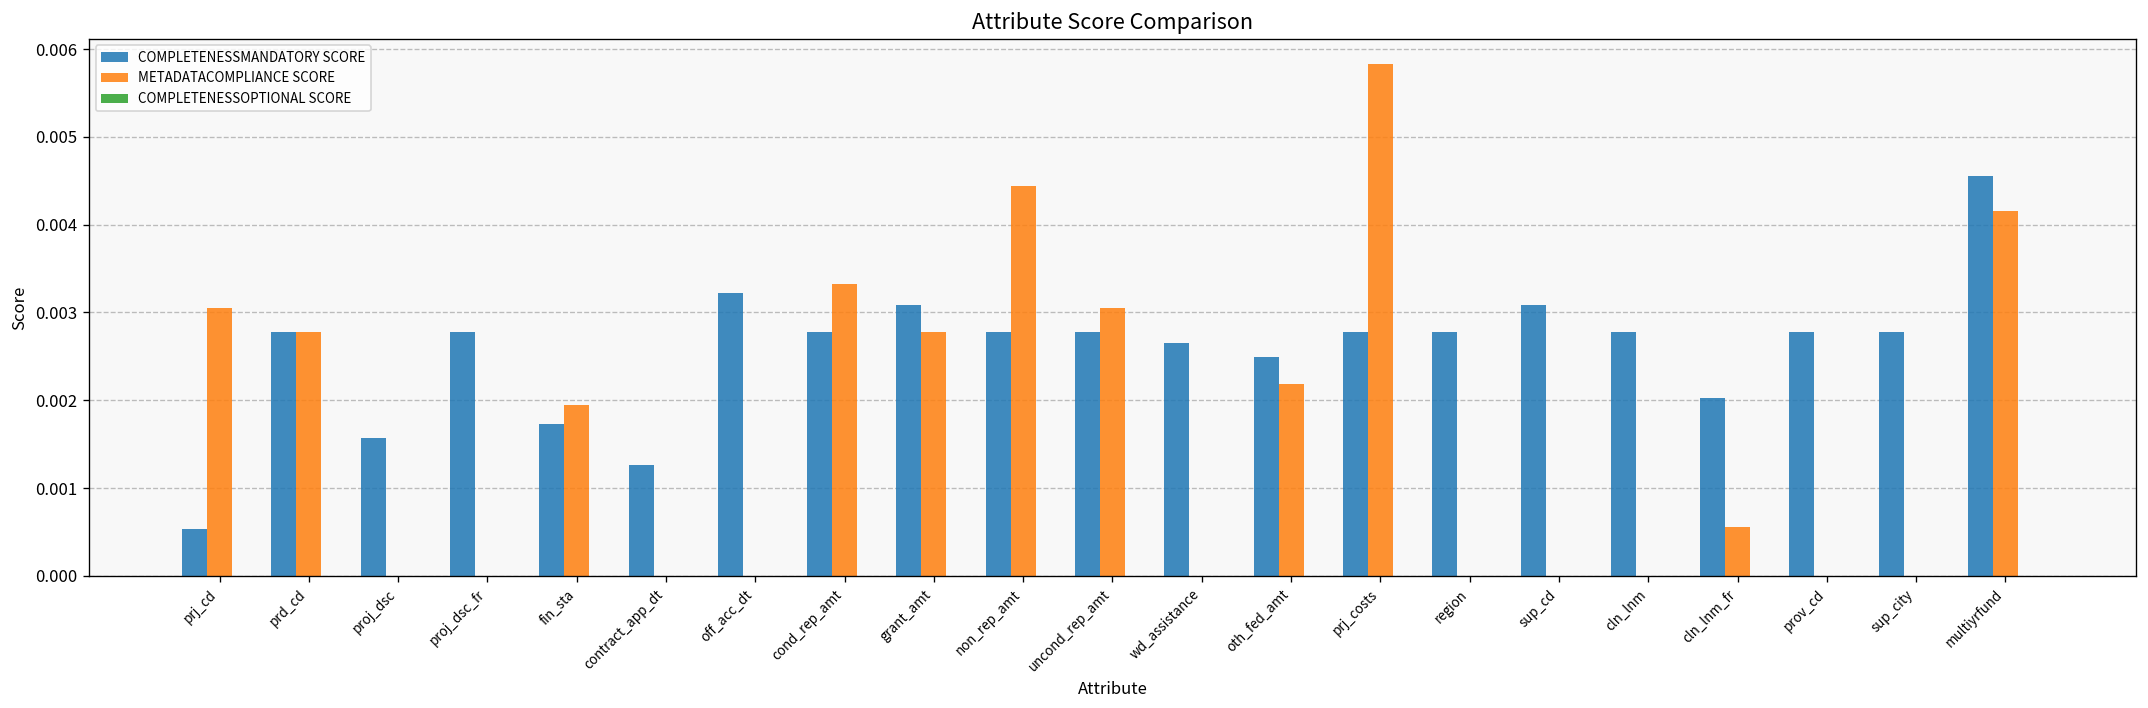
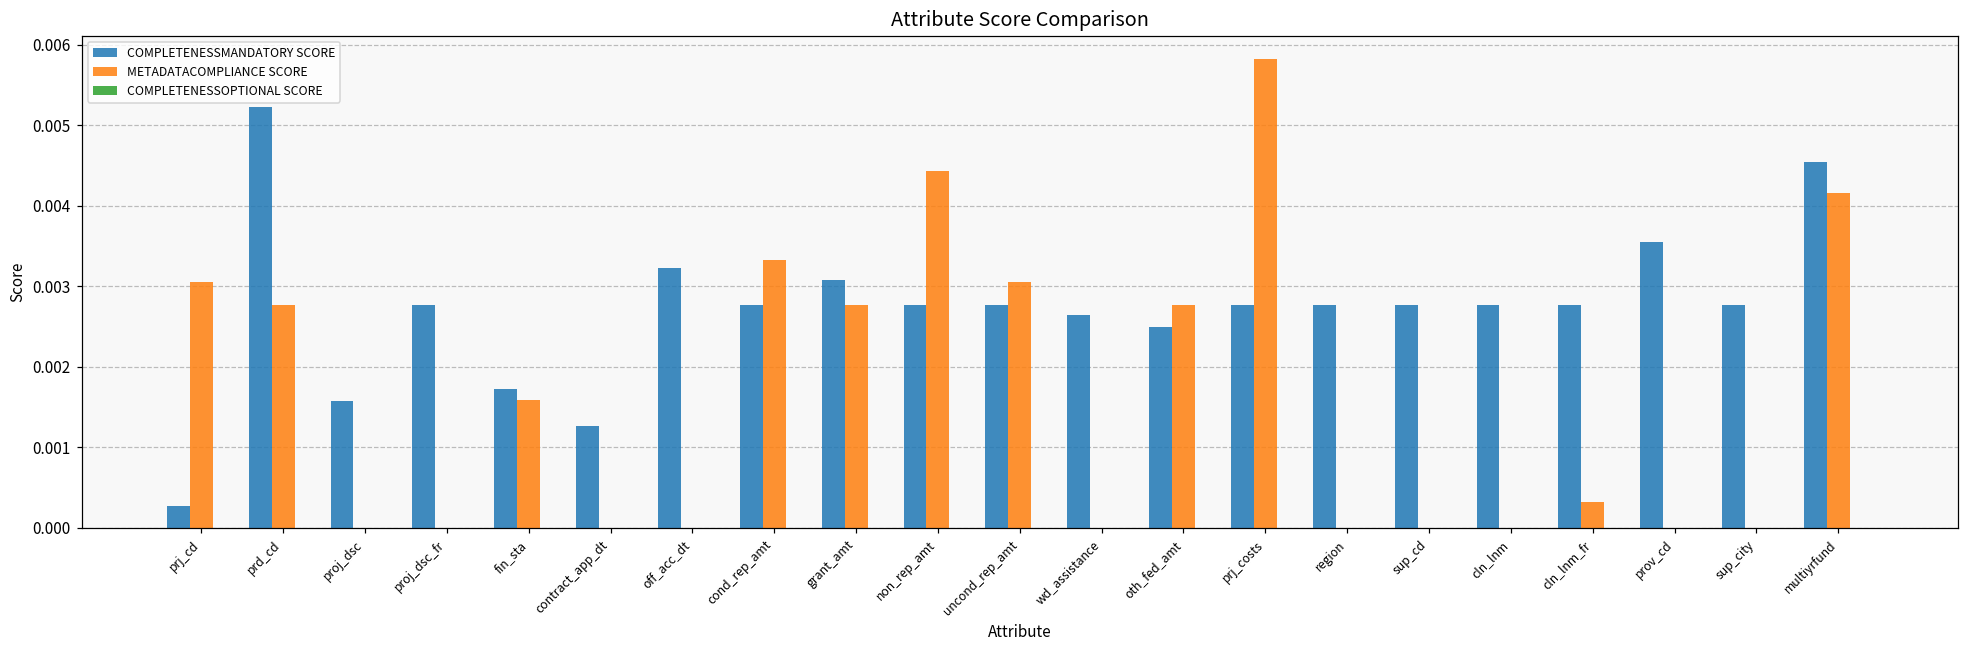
  {
    "COMPLETENESSMANDATORY SCORE": {
-     "prj_cd": 0.0005,
-     "prd_cd": 0.0028,
+     "prj_cd": 0.0003,
+     "prd_cd": 0.0052,
      "proj_dsc": 0.0016,
      "proj_dsc_fr": 0.0028,
      "fin_sta": 0.0017,
      "contract_app_dt": 0.0013,
      "off_acc_dt": 0.0032,
      "cond_rep_amt": 0.0028,
      "grant_amt": 0.0031,
      "non_rep_amt": 0.0028,
      "uncond_rep_amt": 0.0028,
      "wd_assistance": 0.0027,
      "oth_fed_amt": 0.0025,
      "prj_costs": 0.0028,
      "region": 0.0028,
-     "sup_cd": 0.0031,
+     "sup_cd": 0.0028,
      "cln_lnm": 0.0028,
-     "cln_lnm_fr": 0.0020,
-     "prov_cd": 0.0028,
+     "cln_lnm_fr": 0.0028,
+     "prov_cd": 0.0035,
      "sup_city": 0.0028,
      "multiyrfund": 0.0045
    },
    "METADATACOMPLIANCE SCORE": {
      "prj_cd": 0.0031,
      "prd_cd": 0.0028,
      "proj_dsc": 0.0000,
      "proj_dsc_fr": 0.0000,
-     "fin_sta": 0.0019,
+     "fin_sta": 0.0016,
      "contract_app_dt": 0.0000,
      "off_acc_dt": 0.0000,
      "cond_rep_amt": 0.0033,
      "grant_amt": 0.0028,
      "non_rep_amt": 0.0044,
      "uncond_rep_amt": 0.0031,
      "wd_assistance": 0.0000,
-     "oth_fed_amt": 0.0022,
+     "oth_fed_amt": 0.0028,
      "prj_costs": 0.0058,
      "region": 0.0000,
      "sup_cd": 0.0000,
      "cln_lnm": 0.0000,
-     "cln_lnm_fr": 0.0006,
+     "cln_lnm_fr": 0.0003,
      "prov_cd": 0.0000,
      "sup_city": 0.0000,
      "multiyrfund": 0.0042
    },
    "COMPLETENESSOPTIONAL SCORE": {
      "prj_cd": 0.0000,
      "prd_cd": 0.0000,
      "proj_dsc": 0.0000,
      "proj_dsc_fr": 0.0000,
      "fin_sta": 0.0000,
      "contract_app_dt": 0.0000,
      "off_acc_dt": 0.0000,
      "cond_rep_amt": 0.0000,
      "grant_amt": 0.0000,
      "non_rep_amt": 0.0000,
      "uncond_rep_amt": 0.0000,
      "wd_assistance": 0.0000,
      "oth_fed_amt": 0.0000,
      "prj_costs": 0.0000,
      "region": 0.0000,
      "sup_cd": 0.0000,
      "cln_lnm": 0.0000,
      "cln_lnm_fr": 0.0000,
      "prov_cd": 0.0000,
      "sup_city": 0.0000,
      "multiyrfund": 0.0000
    }
  }
